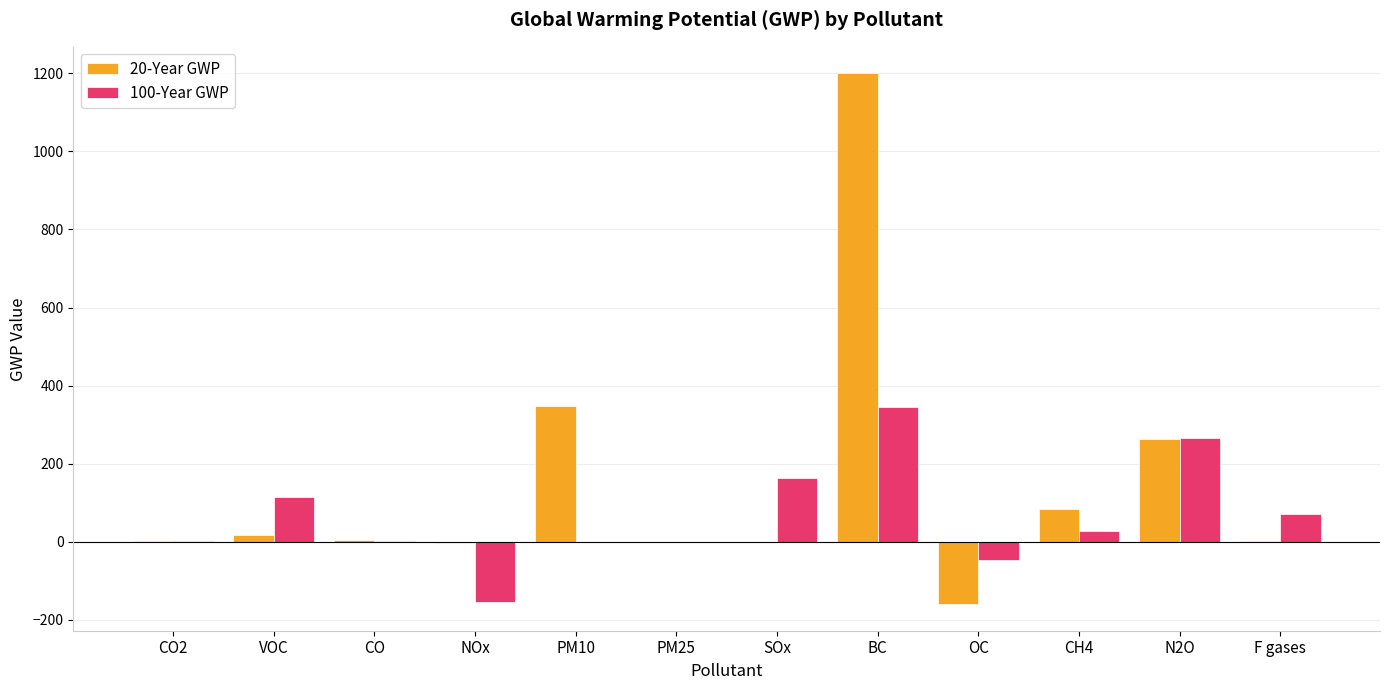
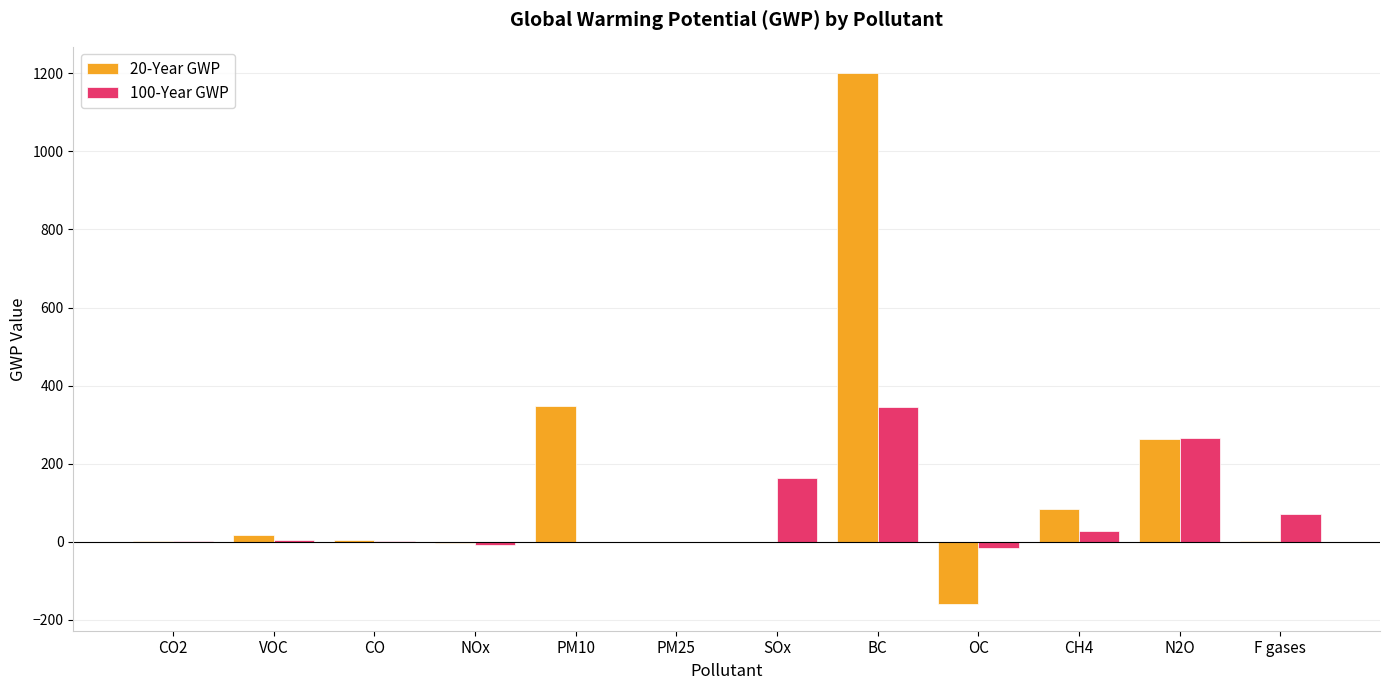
  {
    "20-Year GWP": {
      "VOC": 20,
      "PM10": 350,
      "PM25": 0,
      "SOx": 0,
      "BC": 1200,
      "OC": -160,
      "CH4": 80,
      "N2O": 260
    },
    "100-Year GWP": {
-     "VOC": 110,
-     "NOx": -150,
+     "VOC": 10,
+     "NOx": -10,
      "PM10": 0,
      "PM25": 0,
      "SOx": 160,
      "BC": 350,
-     "OC": -50,
+     "OC": -20,
      "CH4": 30,
      "N2O": 270,
      "F gases": 70
    }
  }
